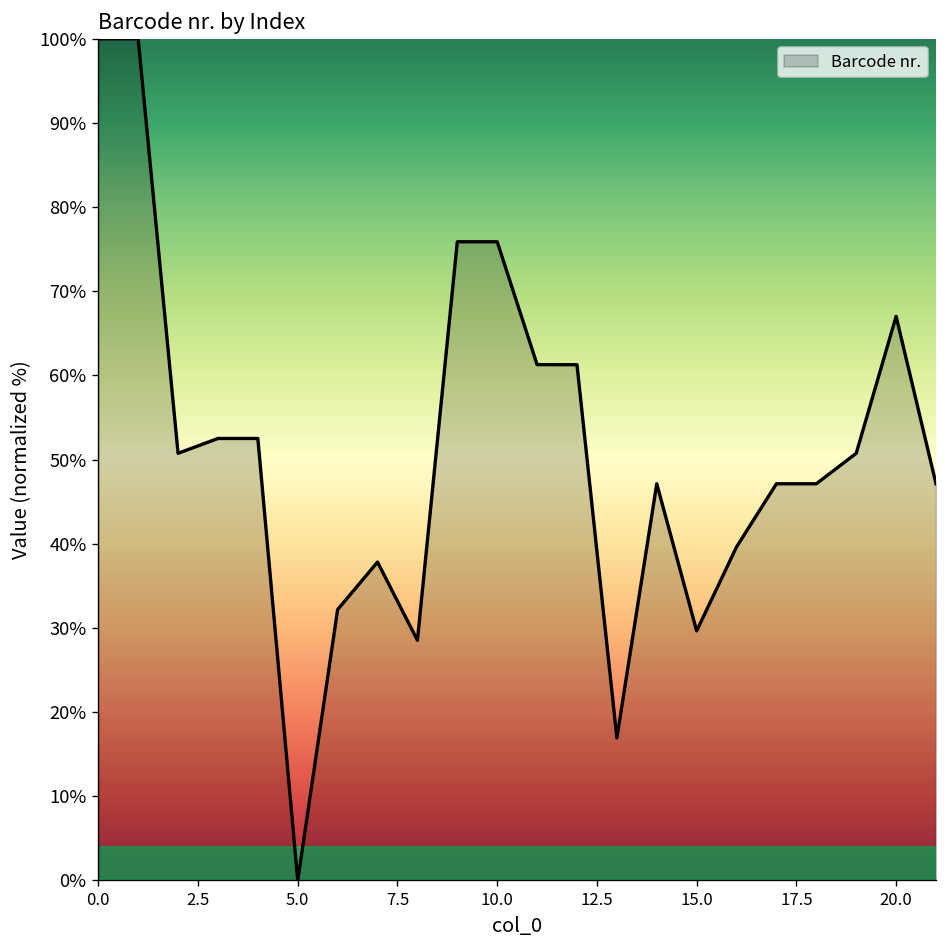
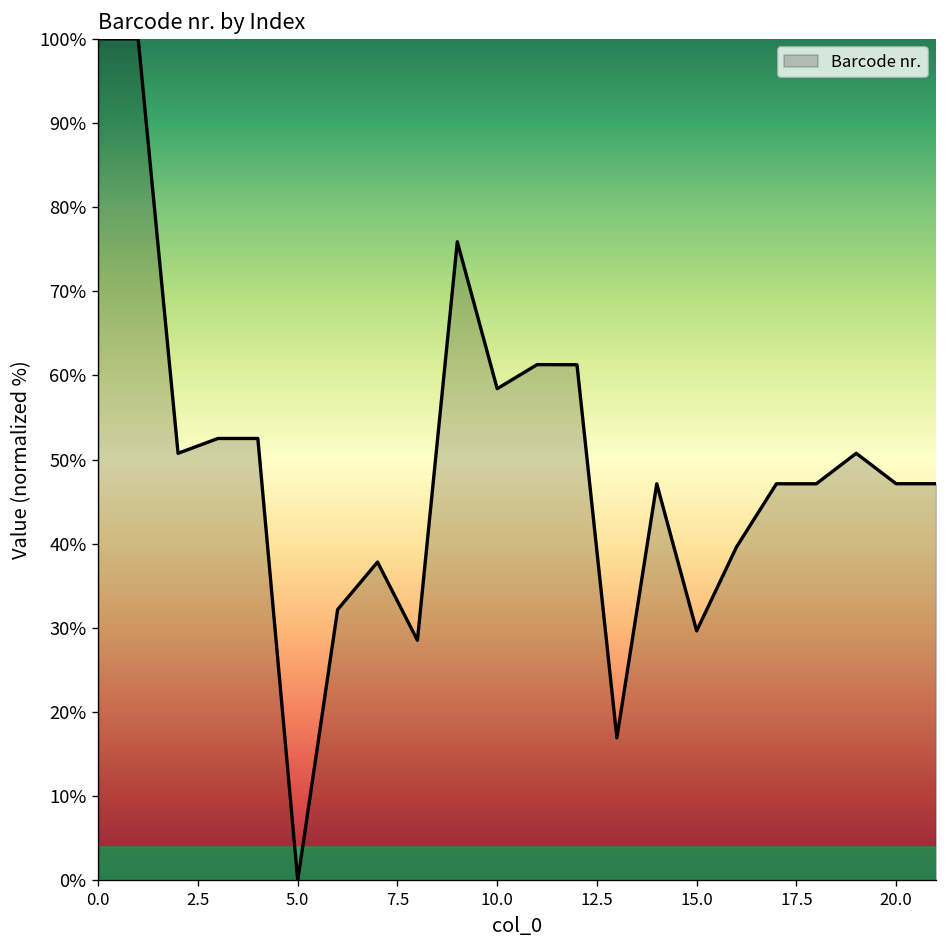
  {
    "0.0": "100%",
-   "10.0": "76%",
+   "10.0": "58%",
    "15.0": "30%",
-   "20.0": "67%"
+   "20.0": "47%"
  }
